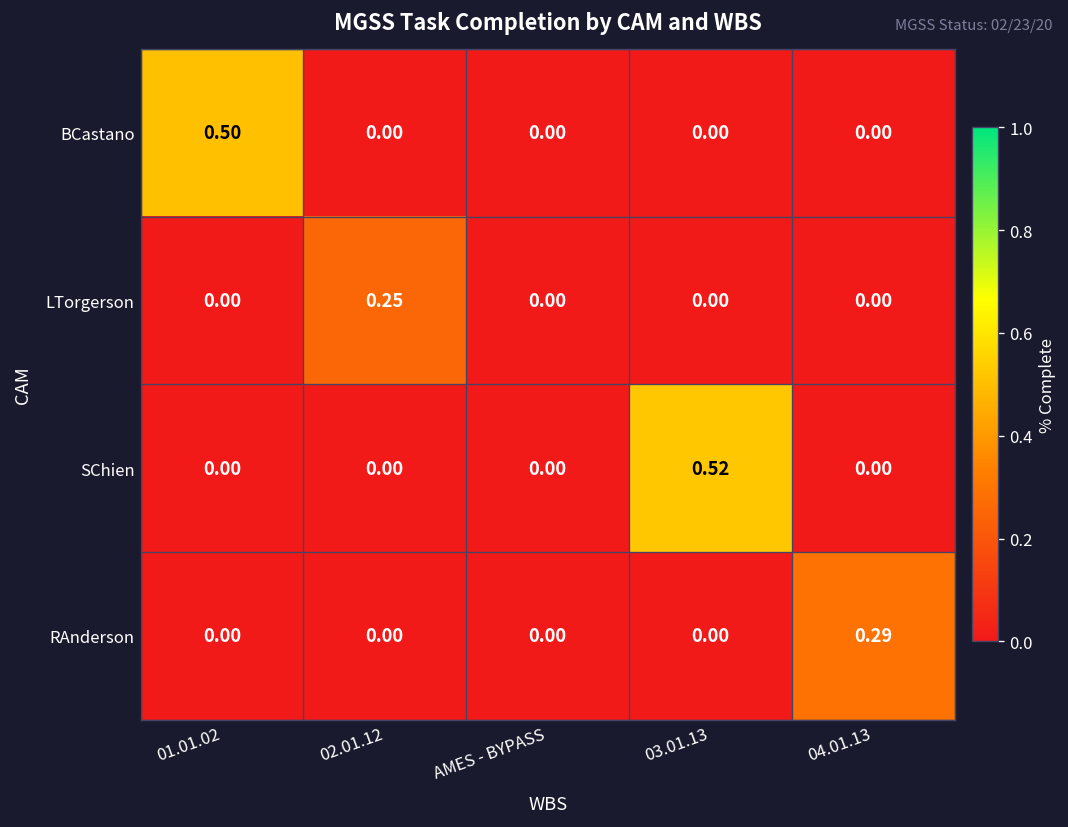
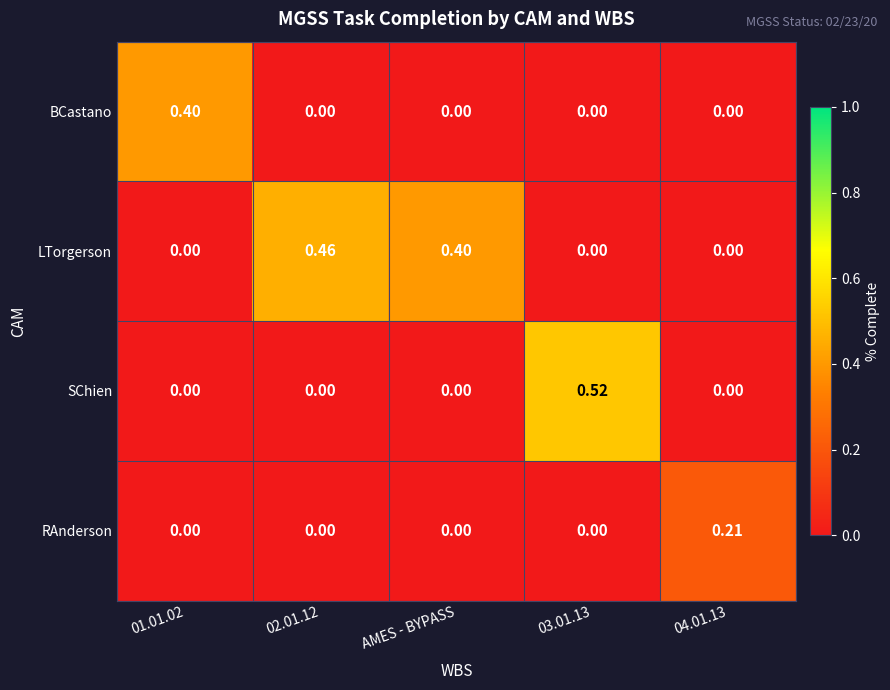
  {
    "BCastano": {
-     "01.01.02": 0.50,
+     "01.01.02": 0.40,
      "02.01.12": 0.00,
      "AMES - BYPASS": 0.00,
      "03.01.13": 0.00,
      "04.01.13": 0.00
    },
    "LTorgerson": {
      "01.01.02": 0.00,
-     "02.01.12": 0.25,
-     "AMES - BYPASS": 0.00,
+     "02.01.12": 0.46,
+     "AMES - BYPASS": 0.40,
      "03.01.13": 0.00,
      "04.01.13": 0.00
    },
    "SChien": {
      "01.01.02": 0.00,
      "02.01.12": 0.00,
      "AMES - BYPASS": 0.00,
      "03.01.13": 0.52,
      "04.01.13": 0.00
    },
    "RAnderson": {
      "01.01.02": 0.00,
      "02.01.12": 0.00,
      "AMES - BYPASS": 0.00,
      "03.01.13": 0.00,
-     "04.01.13": 0.29
+     "04.01.13": 0.21
    }
  }
